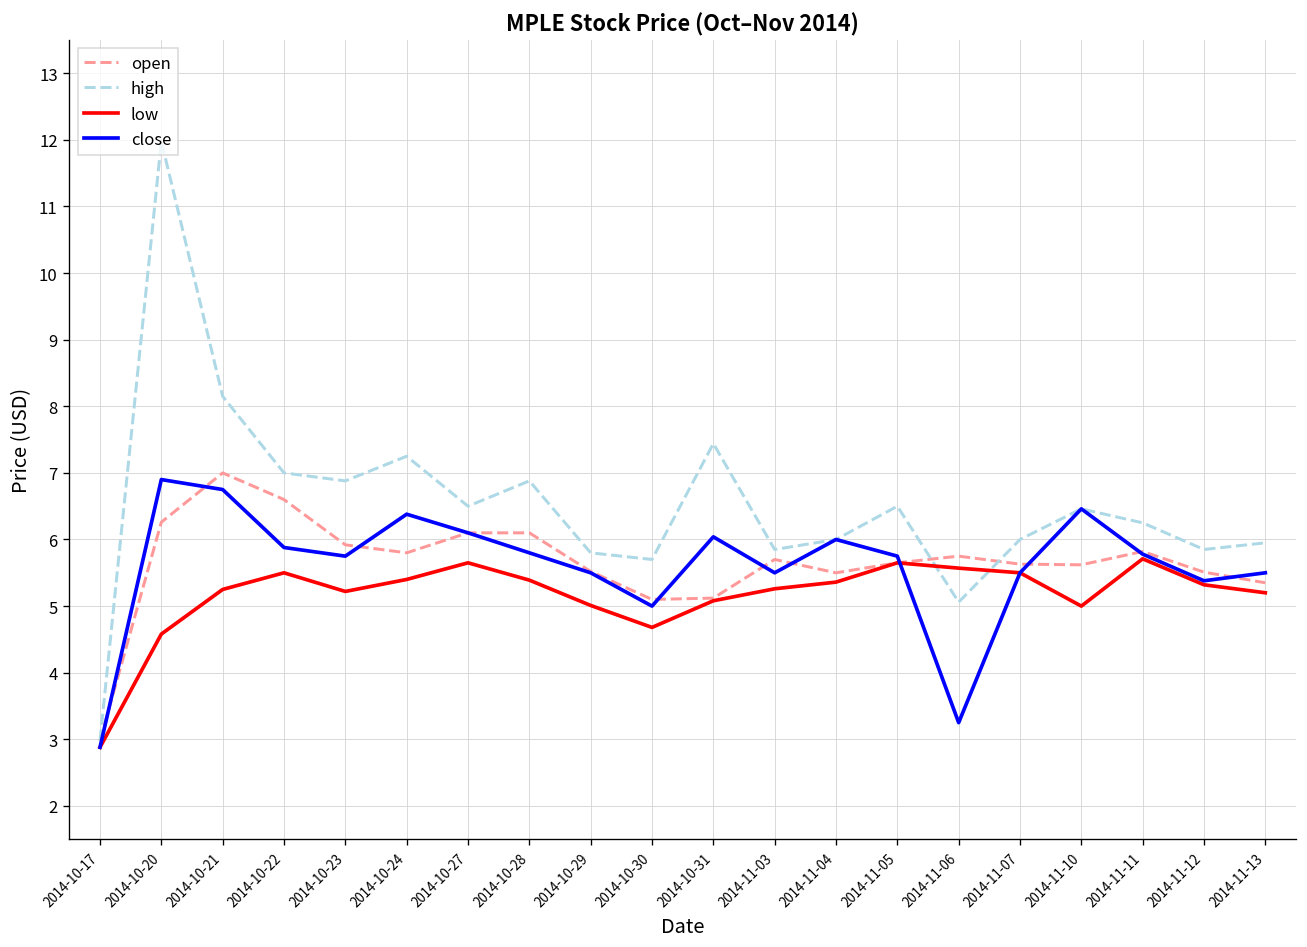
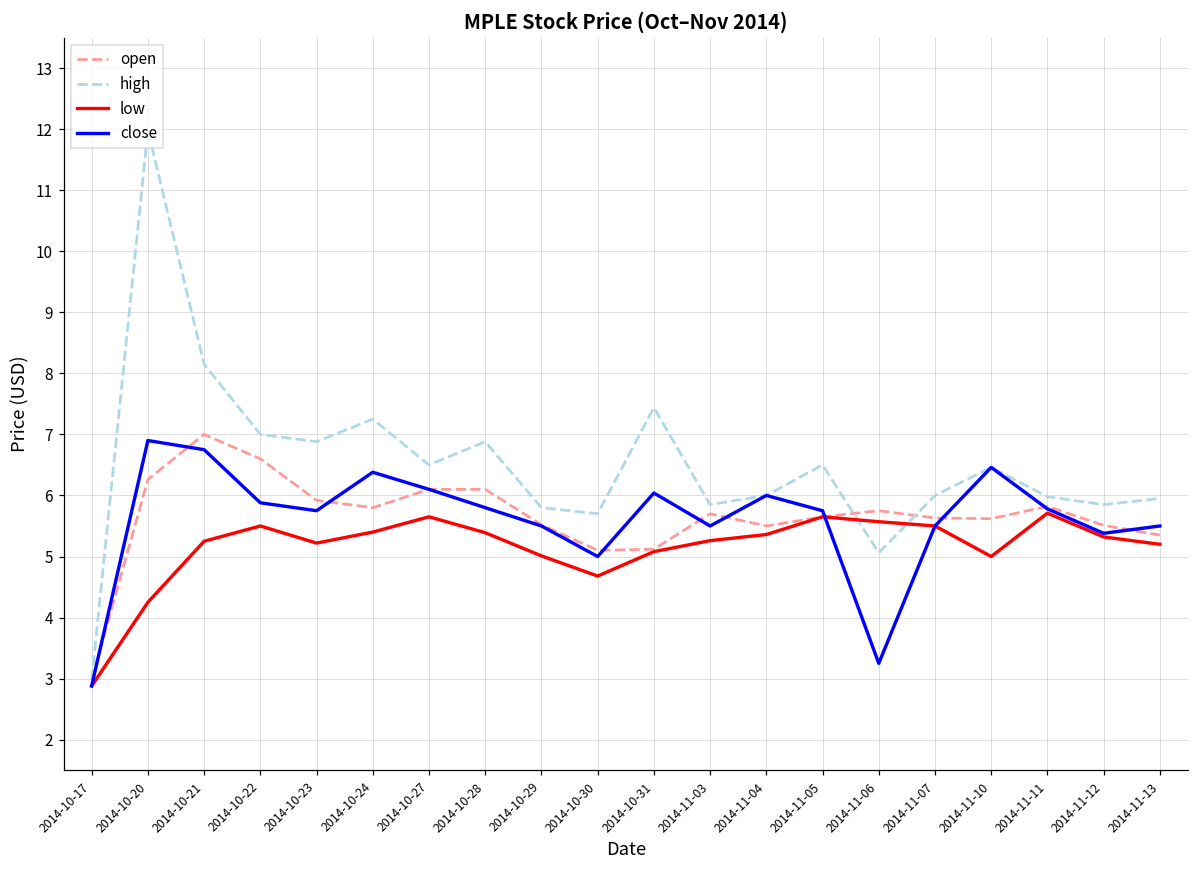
  {
    "open": {
      "2014-10-20": 6.3,
      "2014-10-21": 7.0,
      "2014-10-22": 6.6,
      "2014-10-23": 5.9,
      "2014-10-24": 5.8,
      "2014-10-28": 6.1,
      "2014-10-30": 5.1,
      "2014-11-03": 5.7,
      "2014-11-04": 5.5,
      "2014-11-06": 5.8,
      "2014-11-07": 5.6,
      "2014-11-10": 5.6,
      "2014-11-12": 5.5,
      "2014-11-13": 5.4
    },
    "high": {
      "2014-10-21": 8.2,
      "2014-10-22": 7.0,
      "2014-10-23": 6.9,
      "2014-10-24": 7.3,
      "2014-10-27": 6.5,
      "2014-10-28": 6.9,
      "2014-10-29": 5.8,
      "2014-10-30": 5.7,
      "2014-10-31": 7.4,
      "2014-11-03": 5.9,
      "2014-11-05": 6.5,
      "2014-11-06": 5.1,
      "2014-11-07": 6.0,
-     "2014-11-11": 6.3,
+     "2014-11-11": 6.0,
      "2014-11-12": 5.9,
      "2014-11-13": 6.0
    },
    "low": {
-     "2014-10-20": 4.6,
+     "2014-10-20": 4.3,
      "2014-10-21": 5.3,
      "2014-10-22": 5.5,
      "2014-10-23": 5.2,
      "2014-10-24": 5.4,
      "2014-10-27": 5.7,
      "2014-10-28": 5.4,
      "2014-10-29": 5.0,
      "2014-10-30": 4.7,
      "2014-11-03": 5.3,
      "2014-11-04": 5.4,
      "2014-11-06": 5.6,
      "2014-11-10": 5.0,
      "2014-11-11": 5.7,
      "2014-11-12": 5.3,
      "2014-11-13": 5.2
    },
    "close": {
      "2014-10-20": 6.9,
      "2014-10-21": 6.8,
      "2014-10-22": 5.9,
      "2014-10-23": 5.8,
      "2014-10-24": 6.4,
      "2014-10-28": 5.8,
      "2014-10-30": 5.0,
      "2014-10-31": 6.0,
      "2014-11-03": 5.5,
      "2014-11-05": 5.8,
      "2014-11-06": 3.3,
      "2014-11-12": 5.4,
      "2014-11-13": 5.5
    }
  }
